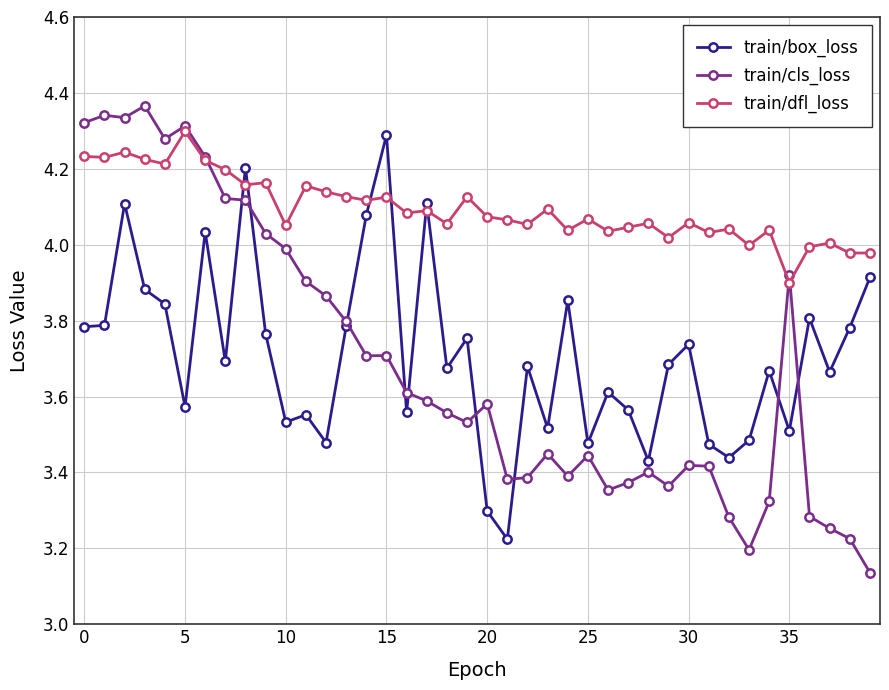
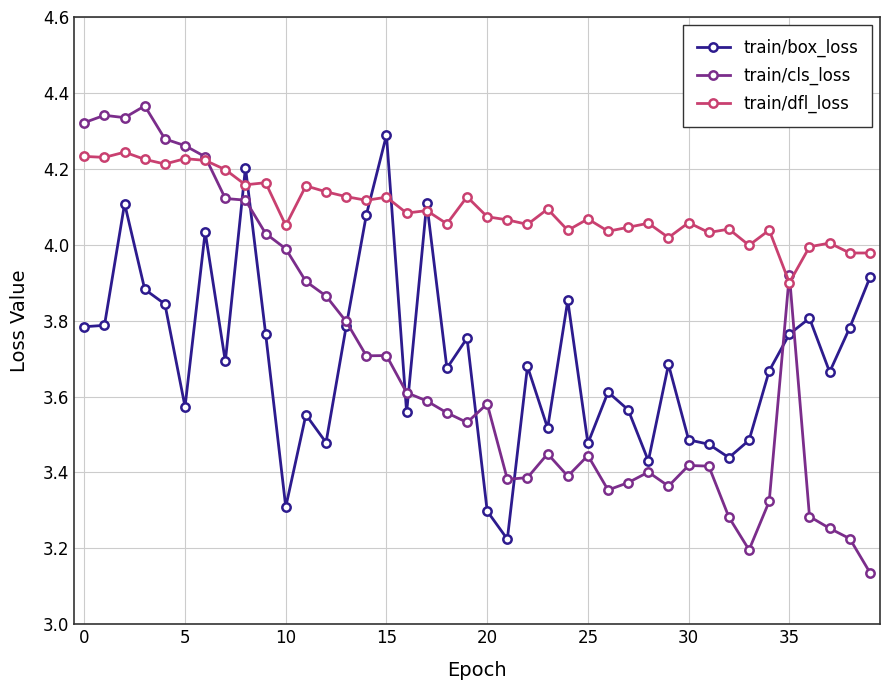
  {
    "train/box_loss": {
      "0": 3.78,
      "5": 3.57,
-     "10": 3.53,
+     "10": 3.31,
      "15": 4.29,
      "20": 3.30,
      "25": 3.48,
-     "30": 3.74,
-     "35": 3.51
+     "30": 3.49,
+     "35": 3.76
    },
    "train/cls_loss": {
      "0": 4.32,
-     "5": 4.31,
+     "5": 4.26,
      "10": 3.99,
      "15": 3.71,
      "20": 3.58,
      "25": 3.44,
      "30": 3.42,
      "35": 3.92
    },
    "train/dfl_loss": {
      "0": 4.23,
-     "5": 4.30,
+     "5": 4.23,
      "10": 4.05,
      "15": 4.13,
      "20": 4.07,
      "25": 4.07,
      "30": 4.06,
      "35": 3.90
    }
  }
